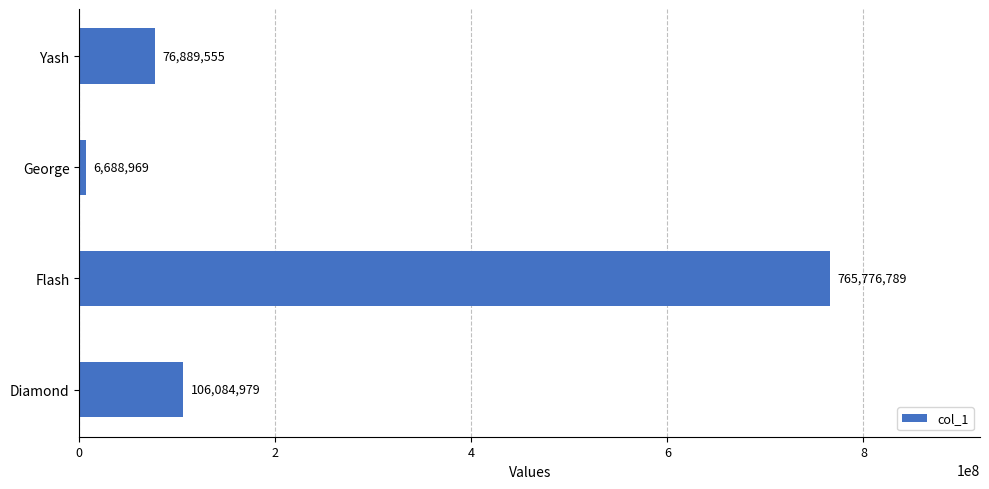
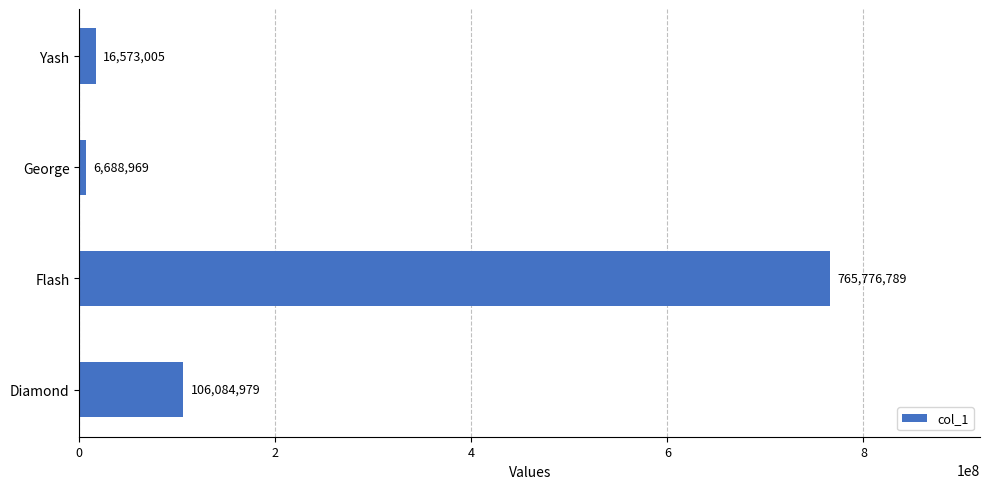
  {
-   "Yash": "76,889,555",
+   "Yash": "16,573,005",
    "George": "6,688,969",
    "Flash": "765,776,789",
    "Diamond": "106,084,979"
  }
